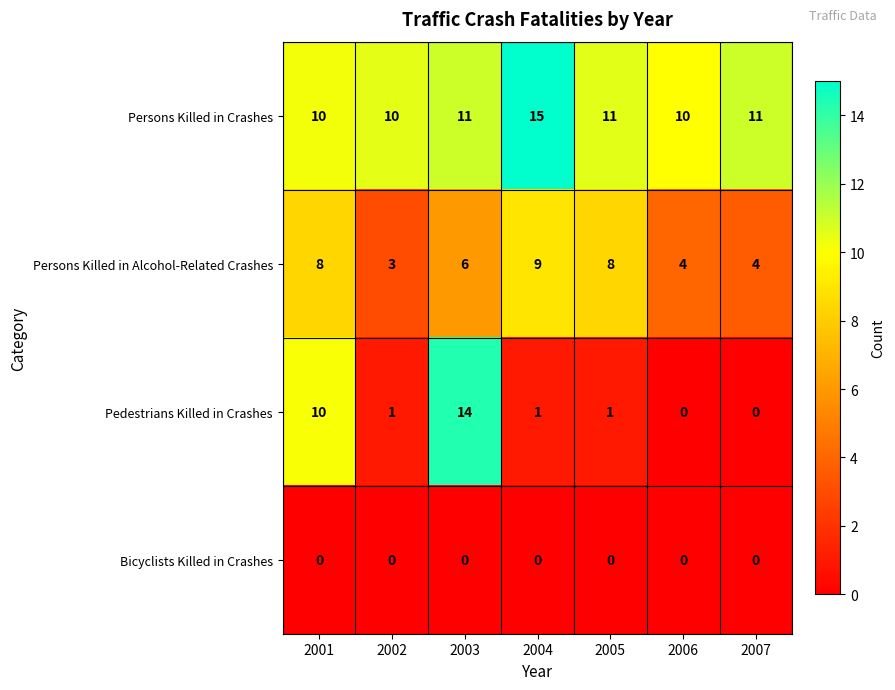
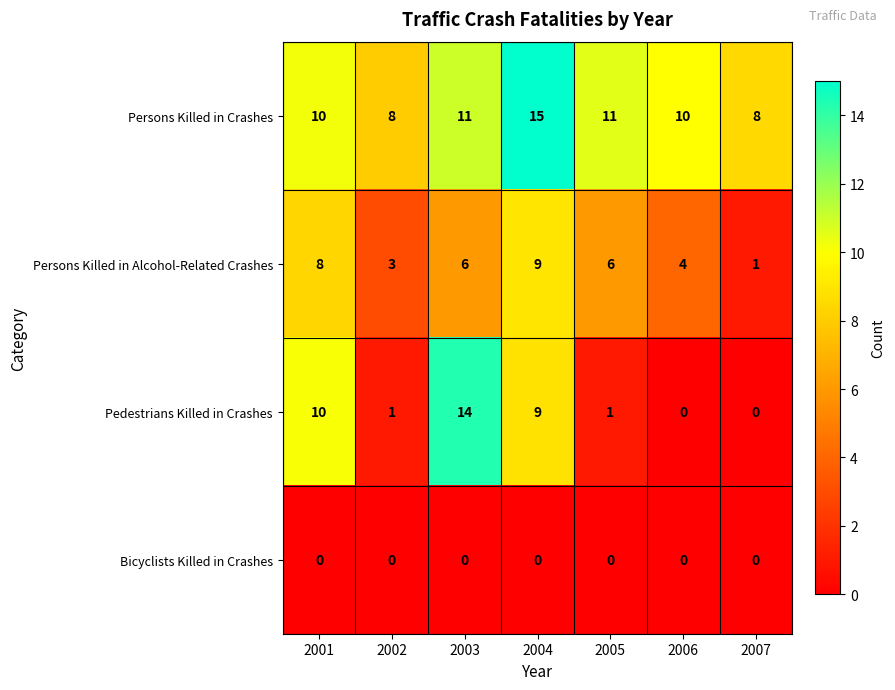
  {
    "Persons Killed in Crashes": {
      "2001": 10,
-     "2002": 10,
+     "2002": 8,
      "2003": 11,
      "2004": 15,
      "2005": 11,
      "2006": 10,
-     "2007": 11
+     "2007": 8
    },
    "Persons Killed in Alcohol-Related Crashes": {
      "2001": 8,
      "2002": 3,
      "2003": 6,
      "2004": 9,
-     "2005": 8,
+     "2005": 6,
      "2006": 4,
-     "2007": 4
+     "2007": 1
    },
    "Pedestrians Killed in Crashes": {
      "2001": 10,
      "2002": 1,
      "2003": 14,
-     "2004": 1,
+     "2004": 9,
      "2005": 1,
      "2006": 0,
      "2007": 0
    },
    "Bicyclists Killed in Crashes": {
      "2001": 0,
      "2002": 0,
      "2003": 0,
      "2004": 0,
      "2005": 0,
      "2006": 0,
      "2007": 0
    }
  }
